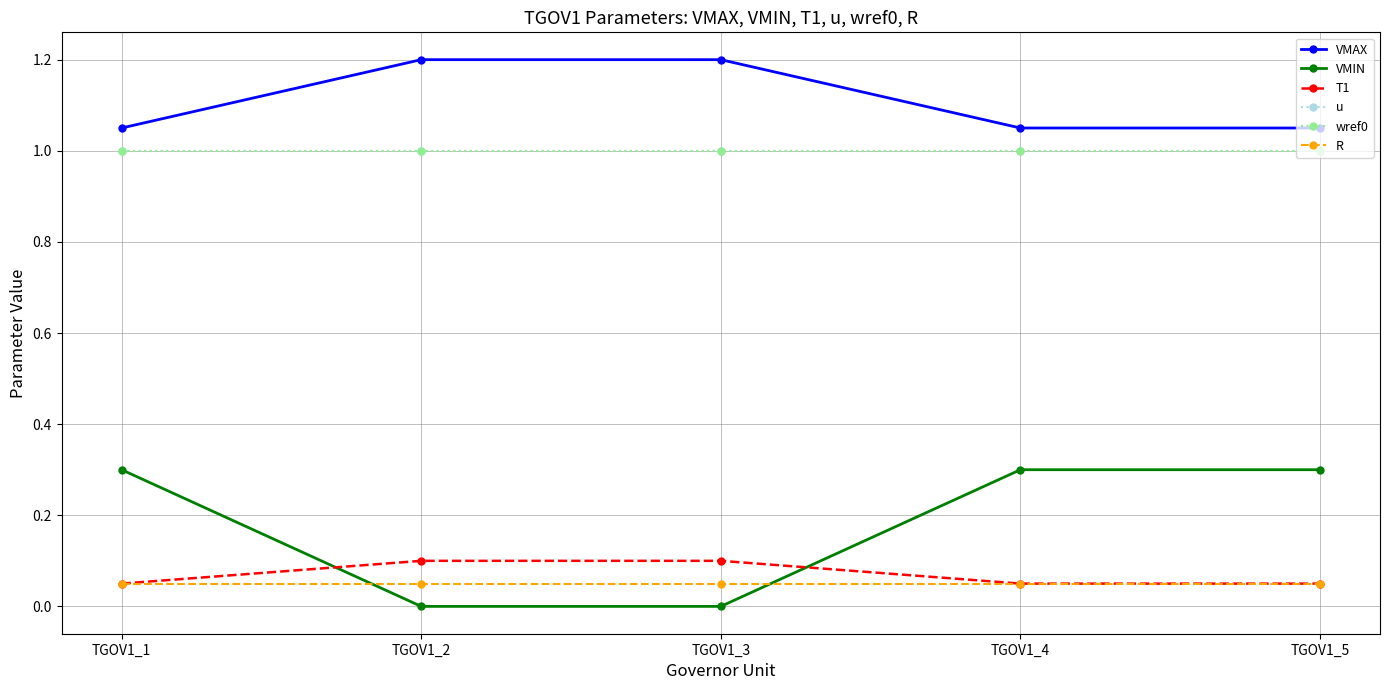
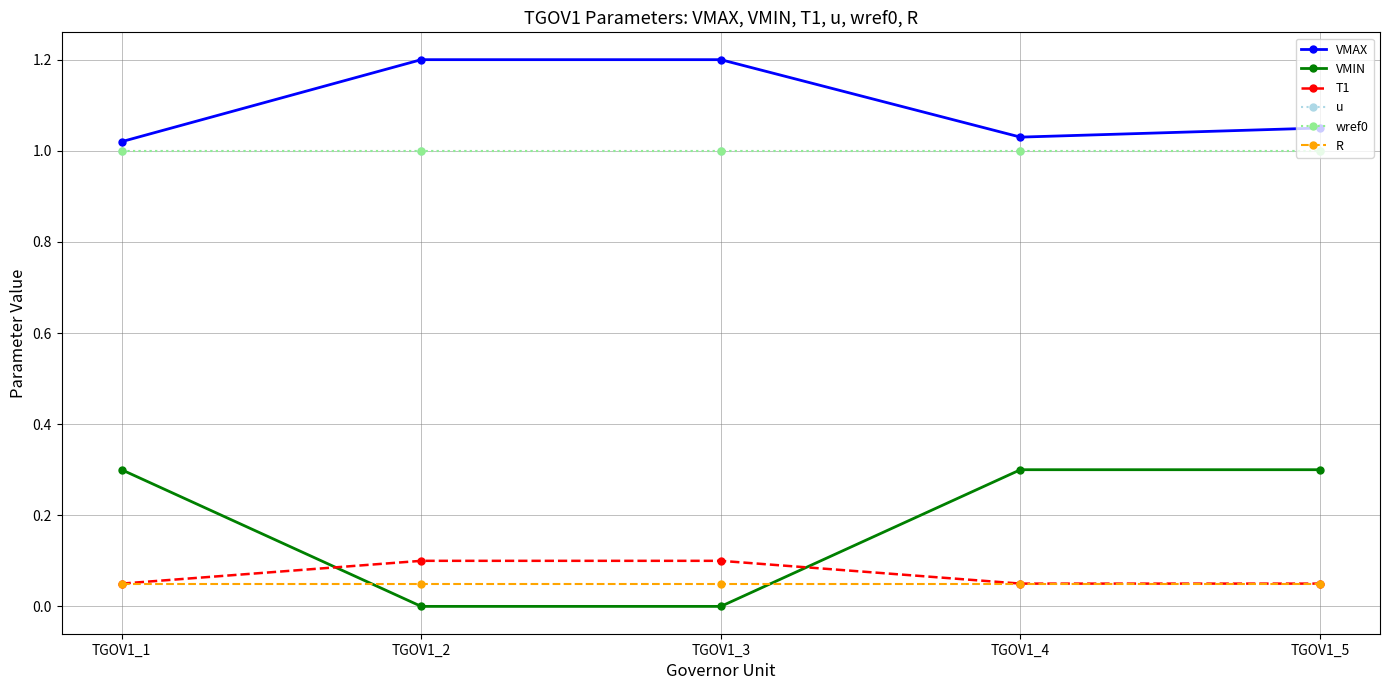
  {
    "VMAX": {
-     "TGOV1_1": 1.05,
+     "TGOV1_1": 1.02,
      "TGOV1_2": 1.20,
      "TGOV1_3": 1.20,
-     "TGOV1_4": 1.05
+     "TGOV1_4": 1.03
    },
    "VMIN": {
      "TGOV1_1": 0.30,
      "TGOV1_2": 0.00,
      "TGOV1_3": 0.00,
      "TGOV1_4": 0.30,
      "TGOV1_5": 0.30
    },
    "T1": {
      "TGOV1_2": 0.10,
      "TGOV1_3": 0.10
    },
    "wref0": {
      "TGOV1_1": 1.00,
      "TGOV1_2": 1.00,
      "TGOV1_3": 1.00,
      "TGOV1_4": 1.00
    },
    "R": {
      "TGOV1_2": 0.05,
      "TGOV1_3": 0.05
    }
  }
